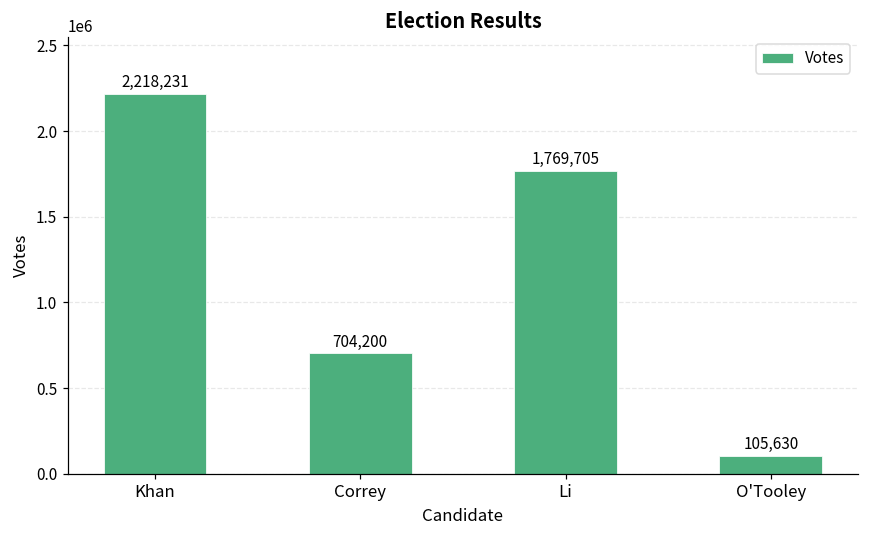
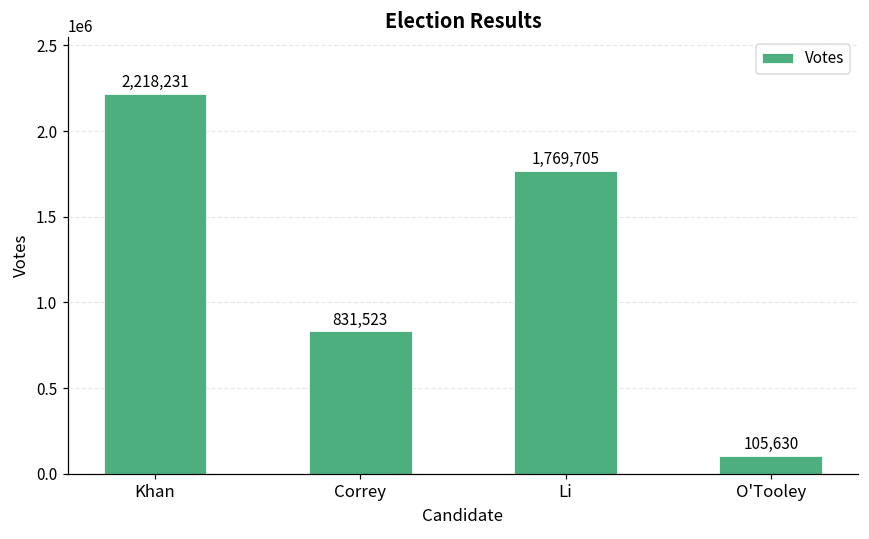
  {
    "Khan": "2,218,231",
-   "Correy": "704,200",
+   "Correy": "831,523",
    "Li": "1,769,705",
    "O'Tooley": "105,630"
  }
